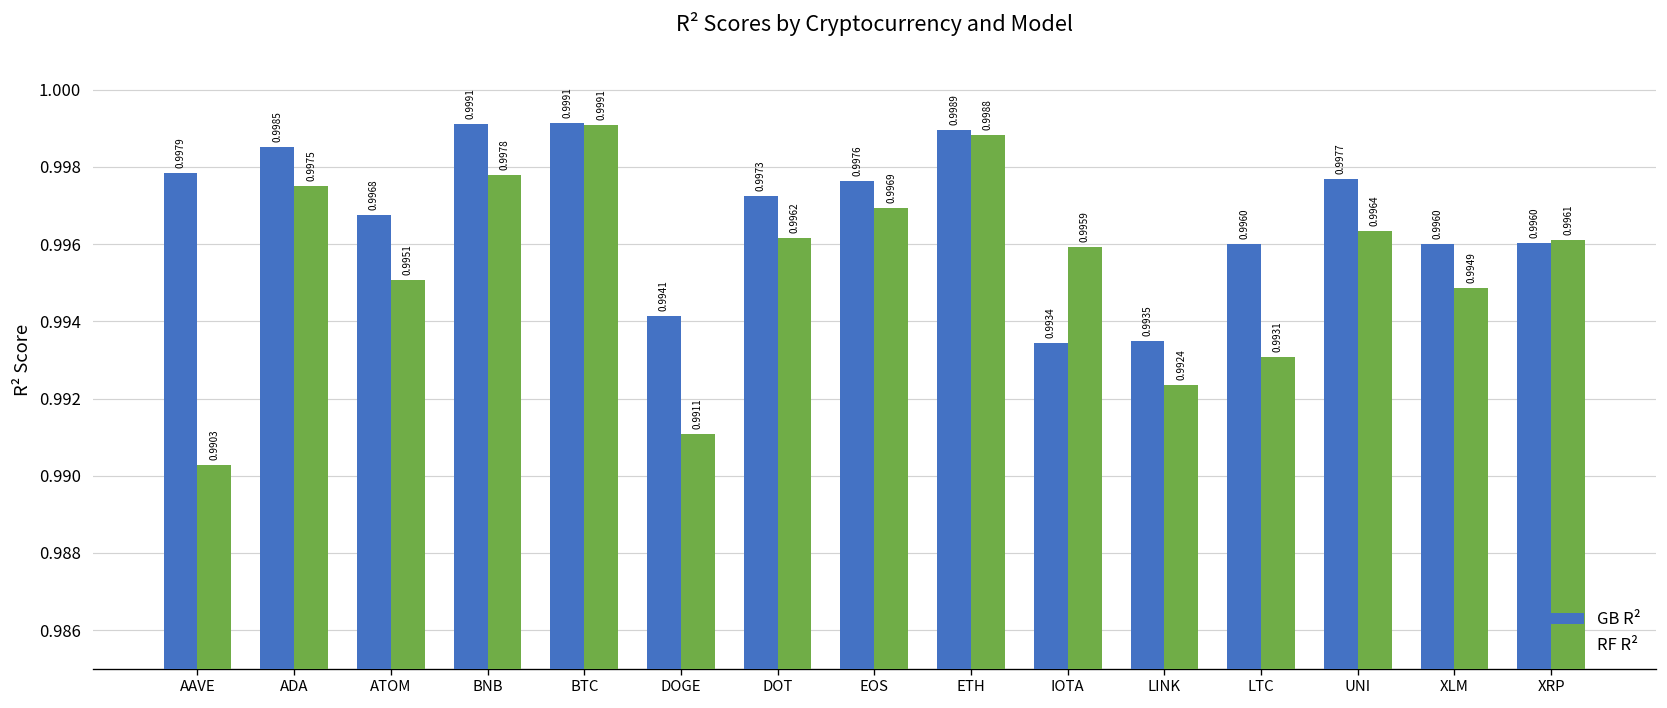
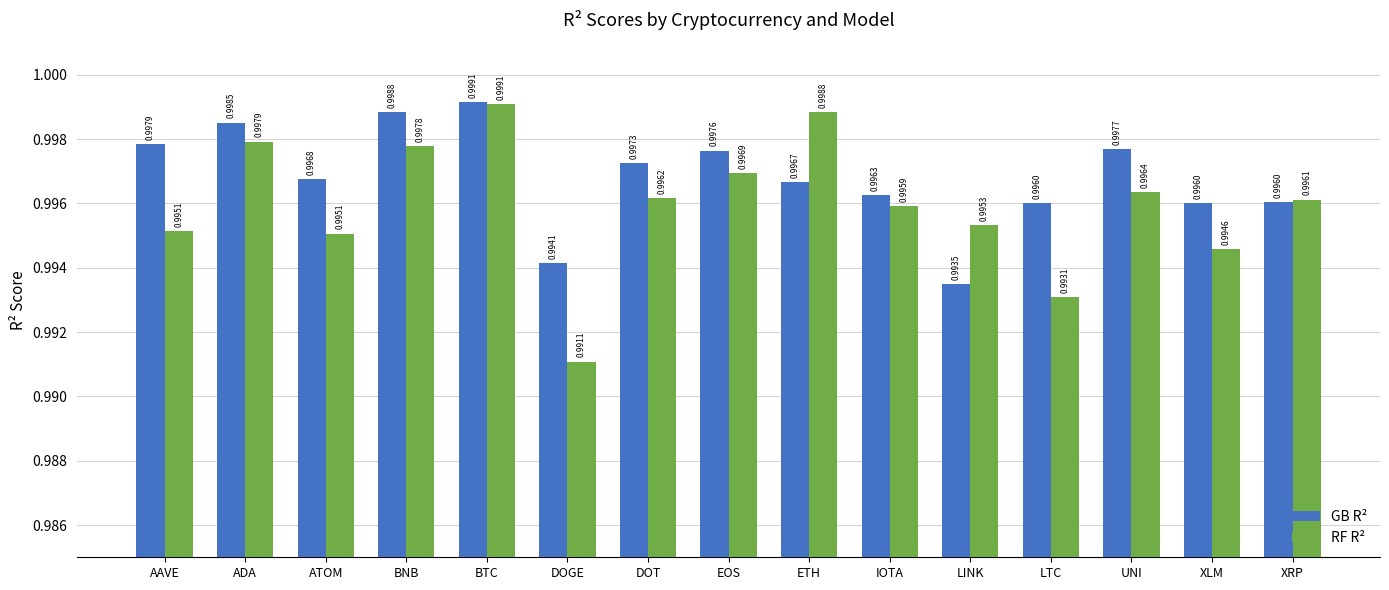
  {
    "GB R²": {
      "AAVE": 0.9979,
      "ADA": 0.9985,
      "ATOM": 0.9968,
-     "BNB": 0.9991,
+     "BNB": 0.9988,
      "BTC": 0.9991,
      "DOGE": 0.9941,
      "DOT": 0.9973,
      "EOS": 0.9976,
-     "ETH": 0.9989,
-     "IOTA": 0.9934,
+     "ETH": 0.9967,
+     "IOTA": 0.9963,
      "LINK": 0.9935,
      "LTC": 0.9960,
      "UNI": 0.9977,
      "XLM": 0.9960,
      "XRP": 0.9960
    },
    "RF R²": {
-     "AAVE": 0.9903,
-     "ADA": 0.9975,
+     "AAVE": 0.9951,
+     "ADA": 0.9979,
      "ATOM": 0.9951,
      "BNB": 0.9978,
      "BTC": 0.9991,
      "DOGE": 0.9911,
      "DOT": 0.9962,
      "EOS": 0.9969,
      "ETH": 0.9988,
      "IOTA": 0.9959,
-     "LINK": 0.9924,
+     "LINK": 0.9953,
      "LTC": 0.9931,
      "UNI": 0.9964,
-     "XLM": 0.9949,
+     "XLM": 0.9946,
      "XRP": 0.9961
    }
  }
